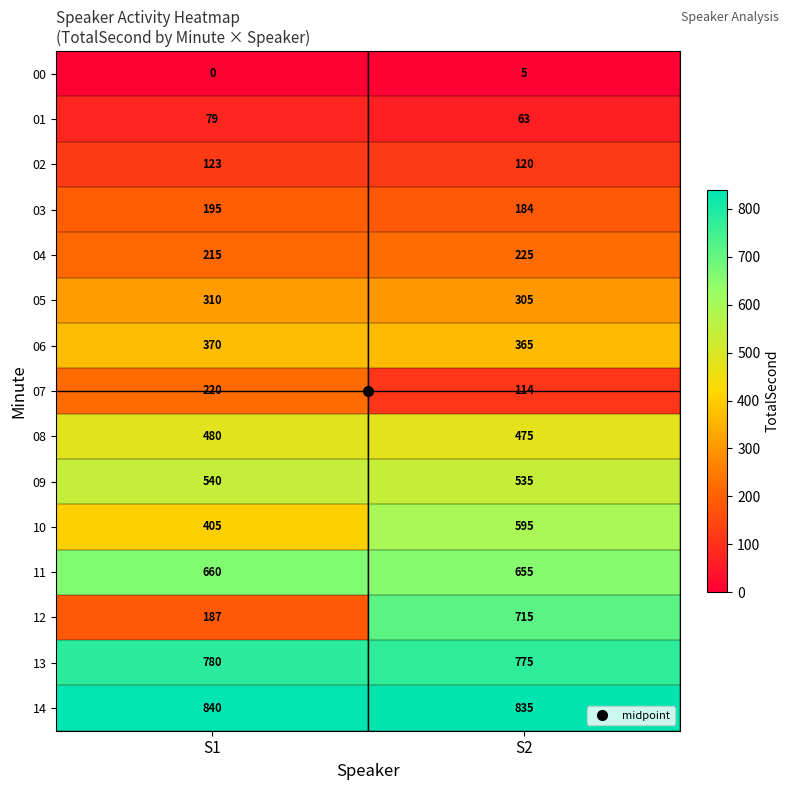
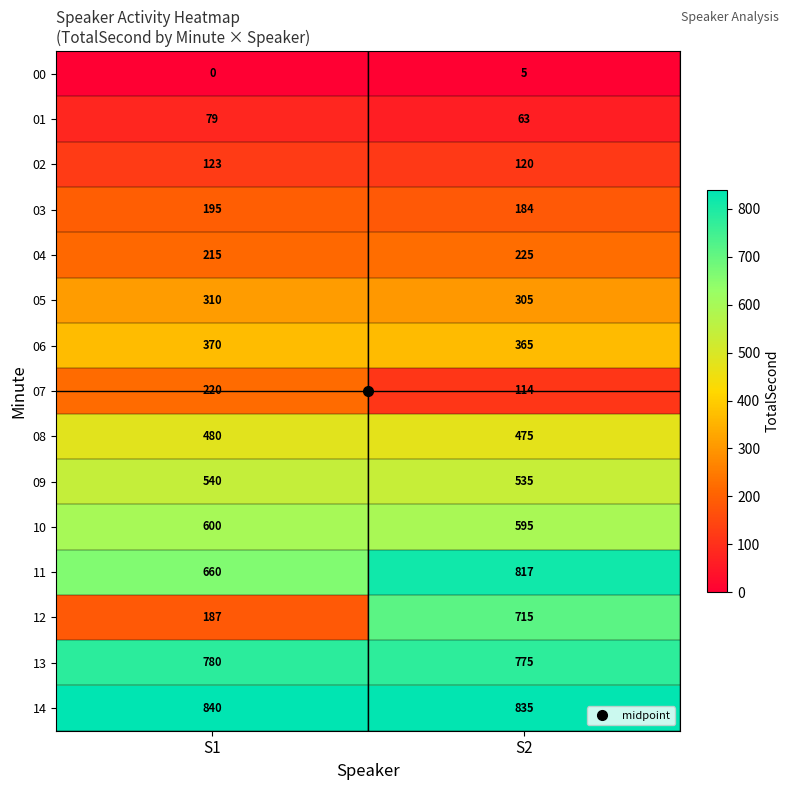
  {
    "00": {
      "S1": 0,
      "S2": 5
    },
    "01": {
      "S1": 79,
      "S2": 63
    },
    "02": {
      "S1": 123,
      "S2": 120
    },
    "03": {
      "S1": 195,
      "S2": 184
    },
    "04": {
      "S1": 215,
      "S2": 225
    },
    "05": {
      "S1": 310,
      "S2": 305
    },
    "06": {
      "S1": 370,
      "S2": 365
    },
    "07": {
      "S1": 220,
      "S2": 114
    },
    "08": {
      "S1": 480,
      "S2": 475
    },
    "09": {
      "S1": 540,
      "S2": 535
    },
    "10": {
-     "S1": 405,
+     "S1": 600,
      "S2": 595
    },
    "11": {
      "S1": 660,
-     "S2": 655
+     "S2": 817
    },
    "12": {
      "S1": 187,
      "S2": 715
    },
    "13": {
      "S1": 780,
      "S2": 775
    },
    "14": {
      "S1": 840,
      "S2": 835
    }
  }
